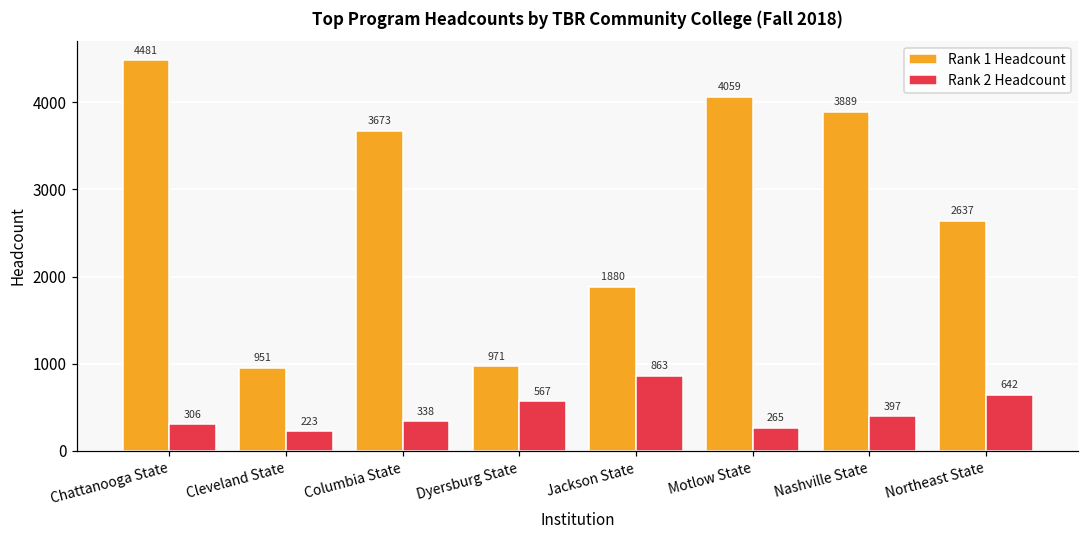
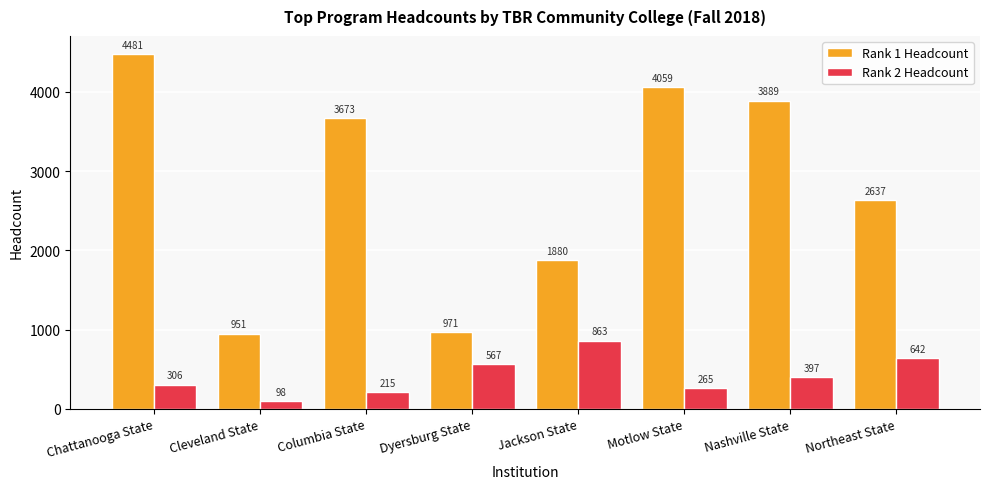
  {
    "Rank 1 Headcount": {
      "Chattanooga State": 4481,
      "Cleveland State": 951,
      "Columbia State": 3673,
      "Dyersburg State": 971,
      "Jackson State": 1880,
      "Motlow State": 4059,
      "Nashville State": 3889,
      "Northeast State": 2637
    },
    "Rank 2 Headcount": {
      "Chattanooga State": 306,
-     "Cleveland State": 223,
-     "Columbia State": 338,
+     "Cleveland State": 98,
+     "Columbia State": 215,
      "Dyersburg State": 567,
      "Jackson State": 863,
      "Motlow State": 265,
      "Nashville State": 397,
      "Northeast State": 642
    }
  }
